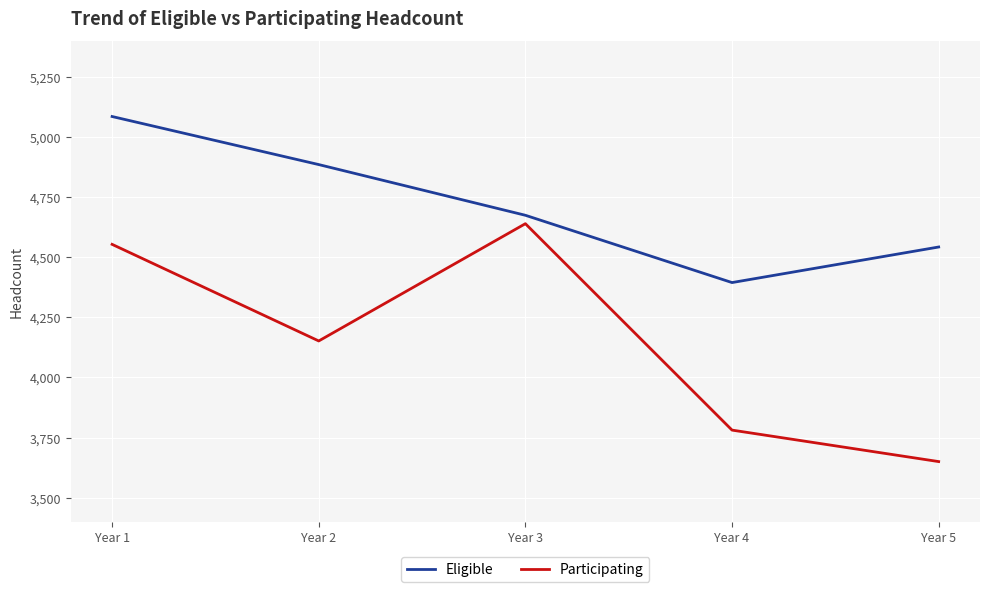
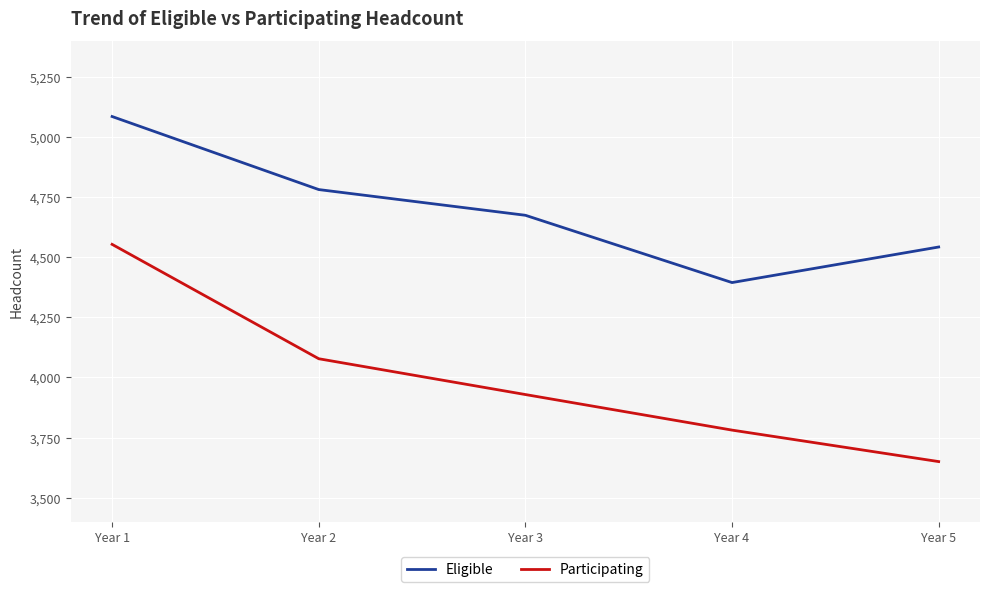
  {
    "Eligible": {
      "Year 1": "5,090",
-     "Year 2": "4,890",
+     "Year 2": "4,780",
      "Year 3": "4,680",
      "Year 4": "4,400",
      "Year 5": "4,540"
    },
    "Participating": {
      "Year 1": "4,550",
-     "Year 2": "4,150",
-     "Year 3": "4,640",
+     "Year 2": "4,080",
+     "Year 3": "3,930",
      "Year 4": "3,780",
      "Year 5": "3,650"
    }
  }
